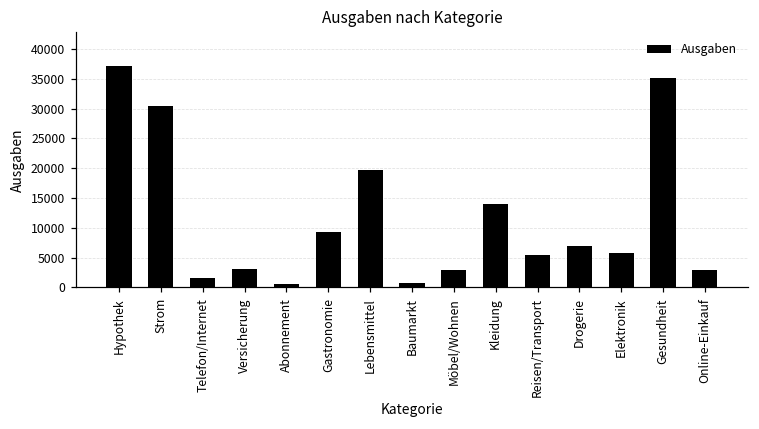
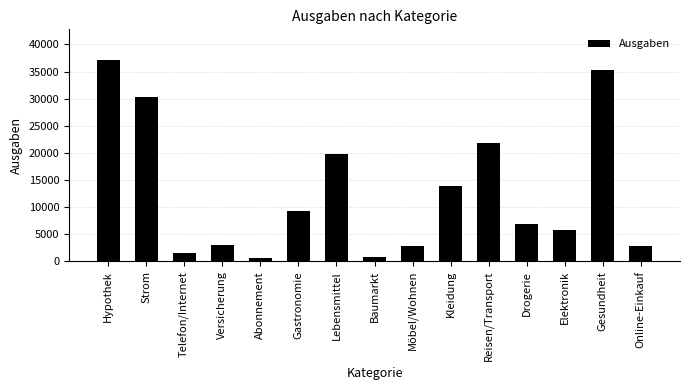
  {
    "Hypothek": 37000,
    "Strom": 30000,
    "Telefon/Internet": 2000,
    "Versicherung": 3000,
    "Abonnement": 1000,
    "Gastronomie": 9000,
    "Lebensmittel": 20000,
    "Baumarkt": 1000,
    "Möbel/Wohnen": 3000,
    "Kleidung": 14000,
-   "Reisen/Transport": 5000,
+   "Reisen/Transport": 22000,
    "Drogerie": 7000,
    "Elektronik": 6000,
    "Gesundheit": 35000,
    "Online-Einkauf": 3000
  }
